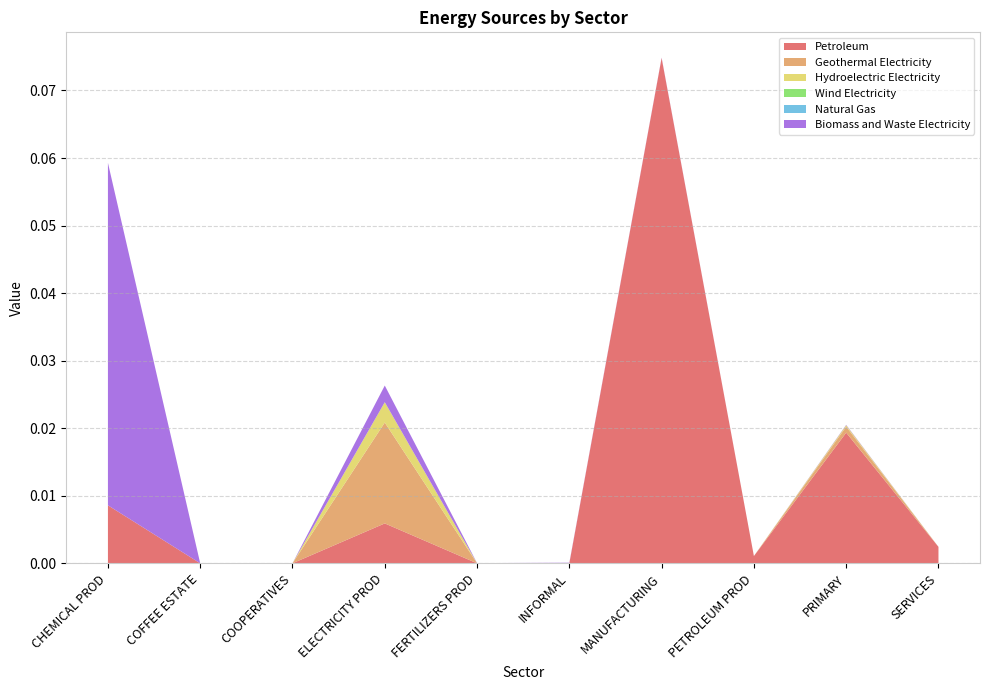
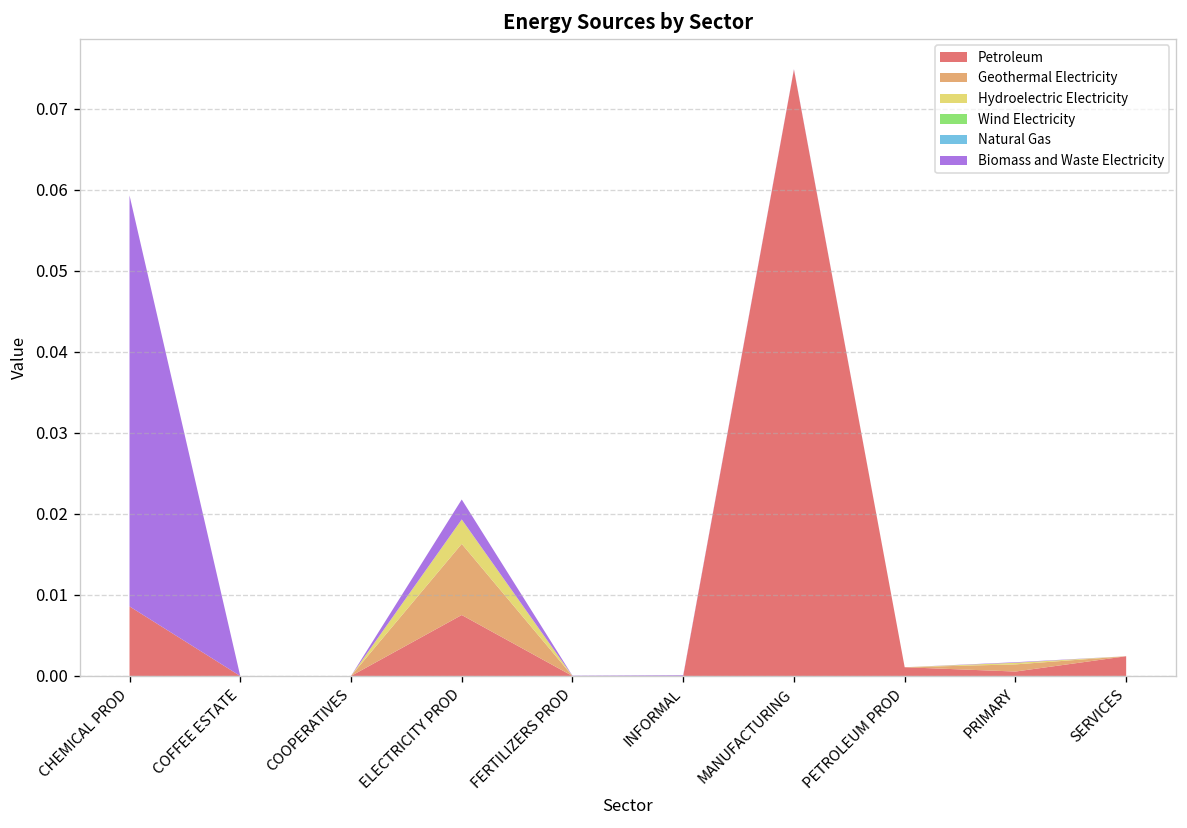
  {
    "Petroleum": {
-     "ELECTRICITY PROD": 0.006,
-     "PRIMARY": 0.019
+     "ELECTRICITY PROD": 0.008,
+     "PRIMARY": 0.001
    },
    "Geothermal Electricity": {
-     "ELECTRICITY PROD": 0.015
+     "ELECTRICITY PROD": 0.009
    },
    "Biomass and Waste Electricity": {
      "CHEMICAL PROD": 0.051,
      "ELECTRICITY PROD": 0.002
    }
  }
